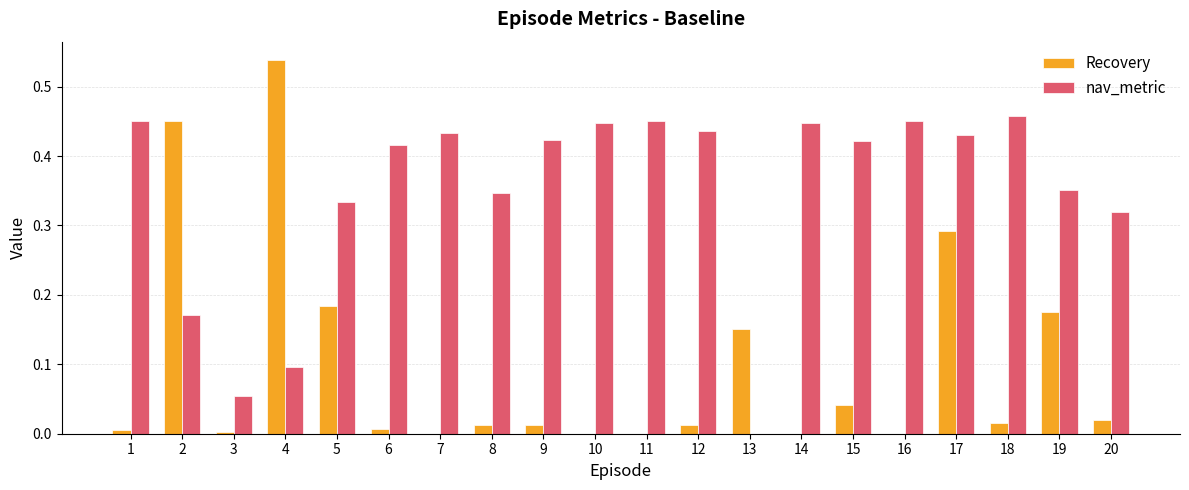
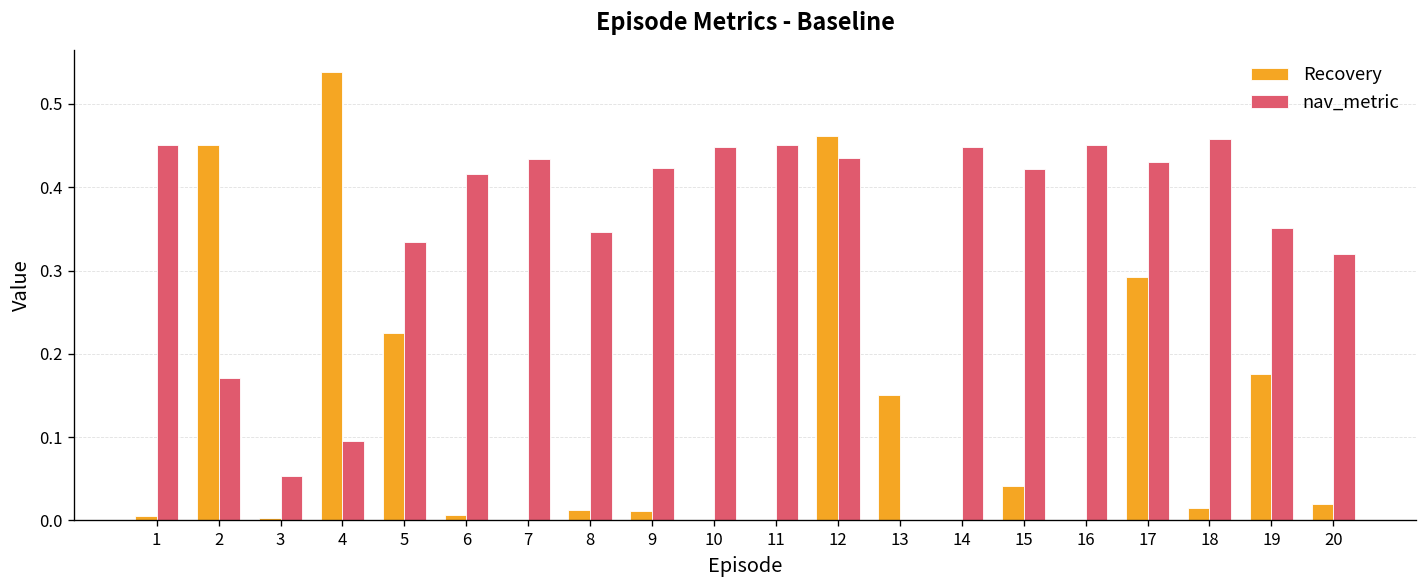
  {
    "Recovery": {
      "1": 0.00,
      "2": 0.45,
      "4": 0.54,
-     "5": 0.18,
+     "5": 0.23,
      "6": 0.01,
      "8": 0.01,
      "9": 0.01,
-     "12": 0.01,
+     "12": 0.46,
      "13": 0.15,
      "15": 0.04,
      "17": 0.29,
      "18": 0.02,
      "19": 0.18,
      "20": 0.02
    },
    "nav_metric": {
      "1": 0.45,
      "2": 0.17,
      "3": 0.05,
      "4": 0.10,
      "5": 0.33,
      "6": 0.42,
      "7": 0.43,
      "8": 0.35,
      "9": 0.42,
      "10": 0.45,
      "11": 0.45,
      "12": 0.44,
      "13": 0.00,
      "14": 0.45,
      "15": 0.42,
      "16": 0.45,
      "17": 0.43,
      "18": 0.46,
      "19": 0.35,
      "20": 0.32
    }
  }
